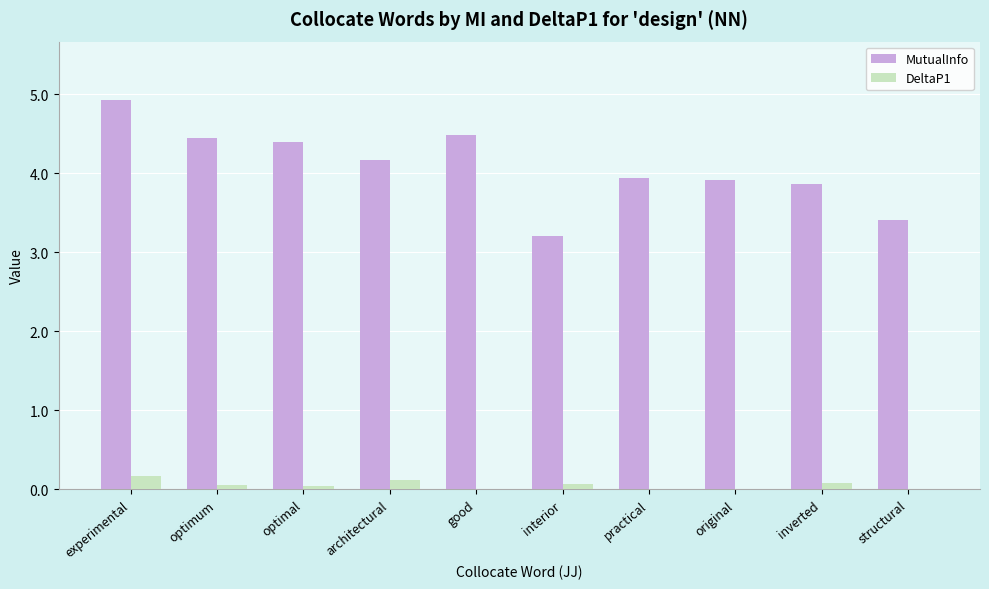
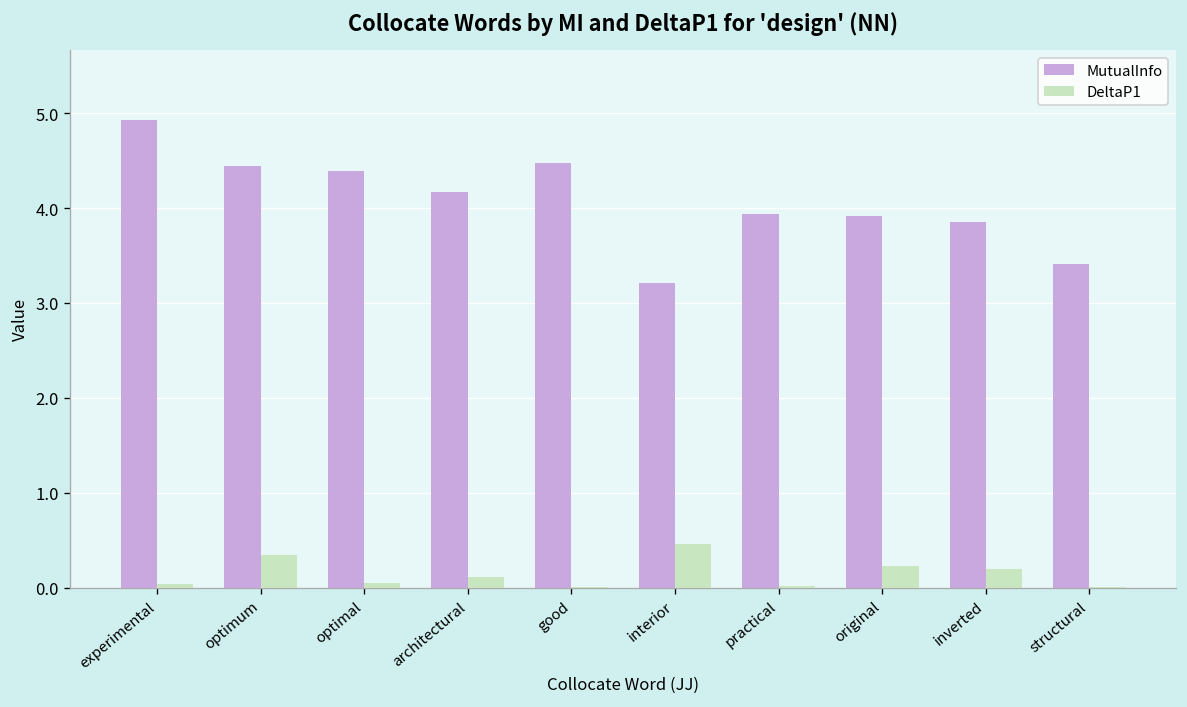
  {
    "MutualInfo": {
      "experimental": 4.9,
      "optimum": 4.4,
      "optimal": 4.4,
      "architectural": 4.2,
      "good": 4.5,
      "interior": 3.2,
      "practical": 3.9,
      "original": 3.9,
      "inverted": 3.9,
      "structural": 3.4
    },
    "DeltaP1": {
-     "experimental": 0.2,
-     "optimum": 0.1,
+     "experimental": 0.0,
+     "optimum": 0.3,
      "optimal": 0.0,
      "architectural": 0.1,
-     "interior": 0.1,
-     "original": 0.0,
-     "inverted": 0.1
+     "interior": 0.5,
+     "original": 0.2,
+     "inverted": 0.2
    }
  }
